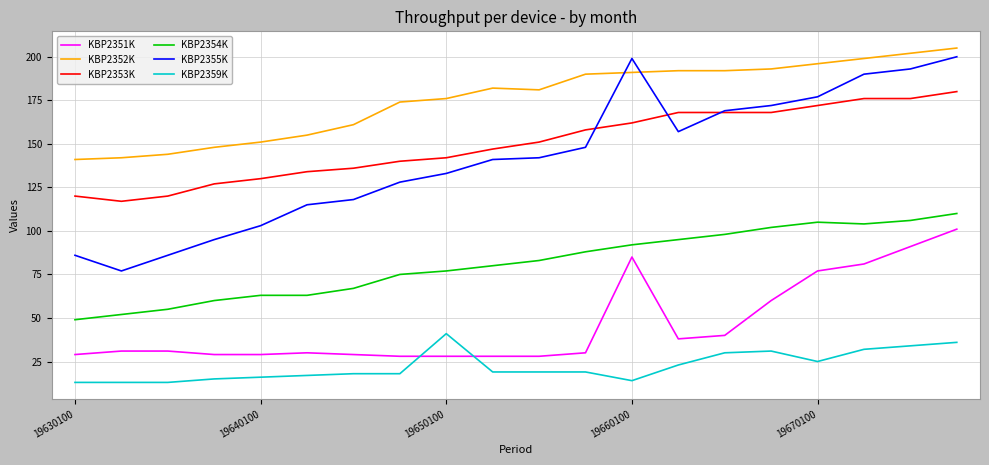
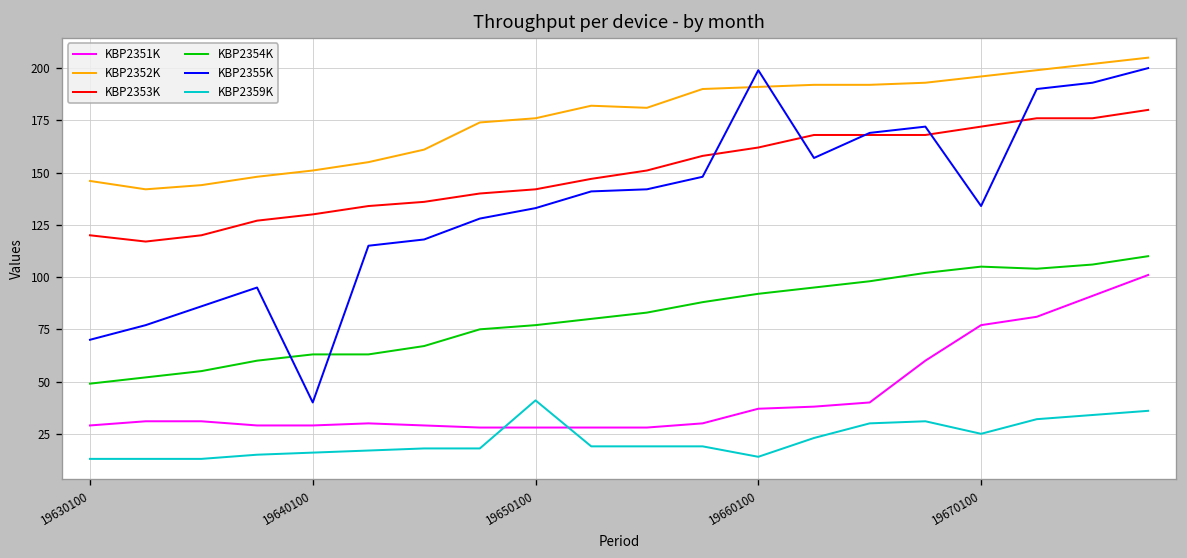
  {
    "KBP2351K": {
      "19630100": 29,
      "19640100": 29,
      "19650100": 28,
-     "19660100": 85,
+     "19660100": 37,
      "19670100": 77
    },
    "KBP2352K": {
-     "19630100": 141,
+     "19630100": 146,
      "19640100": 151,
      "19650100": 176,
      "19660100": 191,
      "19670100": 196
    },
    "KBP2353K": {
      "19630100": 120,
      "19640100": 130,
      "19650100": 142,
      "19660100": 162,
      "19670100": 172
    },
    "KBP2354K": {
      "19630100": 49,
      "19640100": 63,
      "19650100": 77,
      "19660100": 92,
      "19670100": 105
    },
    "KBP2355K": {
-     "19630100": 86,
-     "19640100": 103,
+     "19630100": 70,
+     "19640100": 40,
      "19650100": 133,
      "19660100": 199,
-     "19670100": 177
+     "19670100": 134
    },
    "KBP2359K": {
      "19630100": 13,
      "19640100": 16,
      "19650100": 41,
      "19660100": 14,
      "19670100": 25
    }
  }
